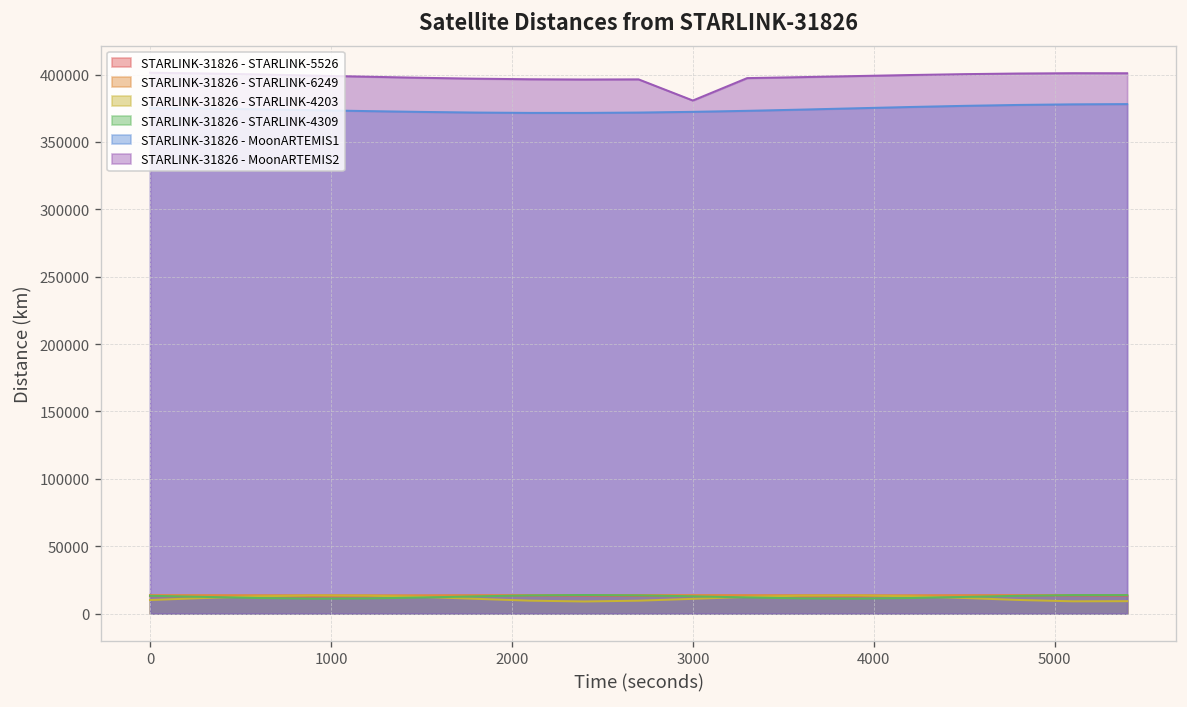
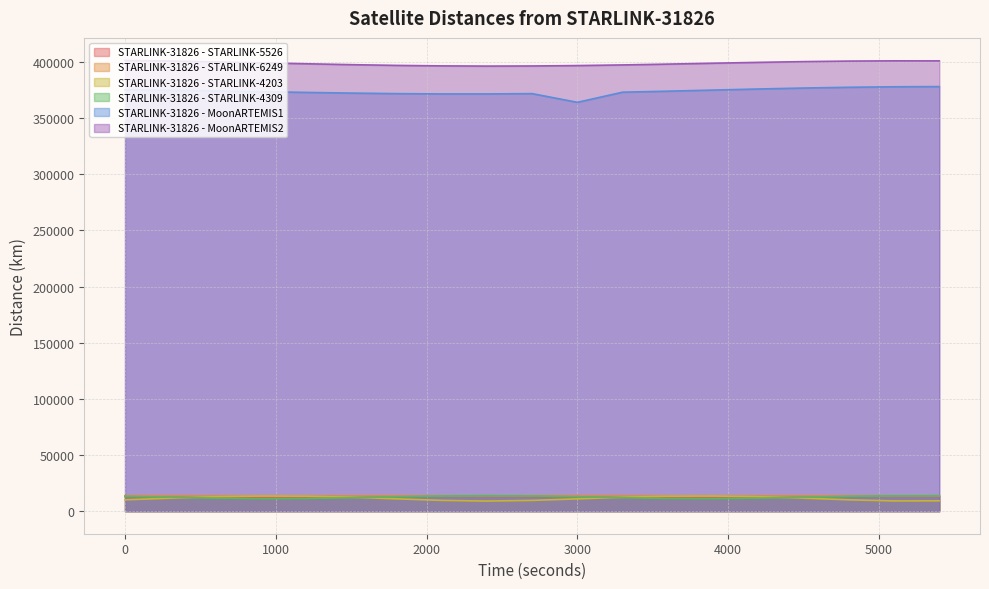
  {
    "STARLINK-31826 - MoonARTEMIS1": {
-     "3000": 372000
+     "3000": 364000
    },
    "STARLINK-31826 - MoonARTEMIS2": {
-     "3000": 381000
+     "3000": 397000
    }
  }
